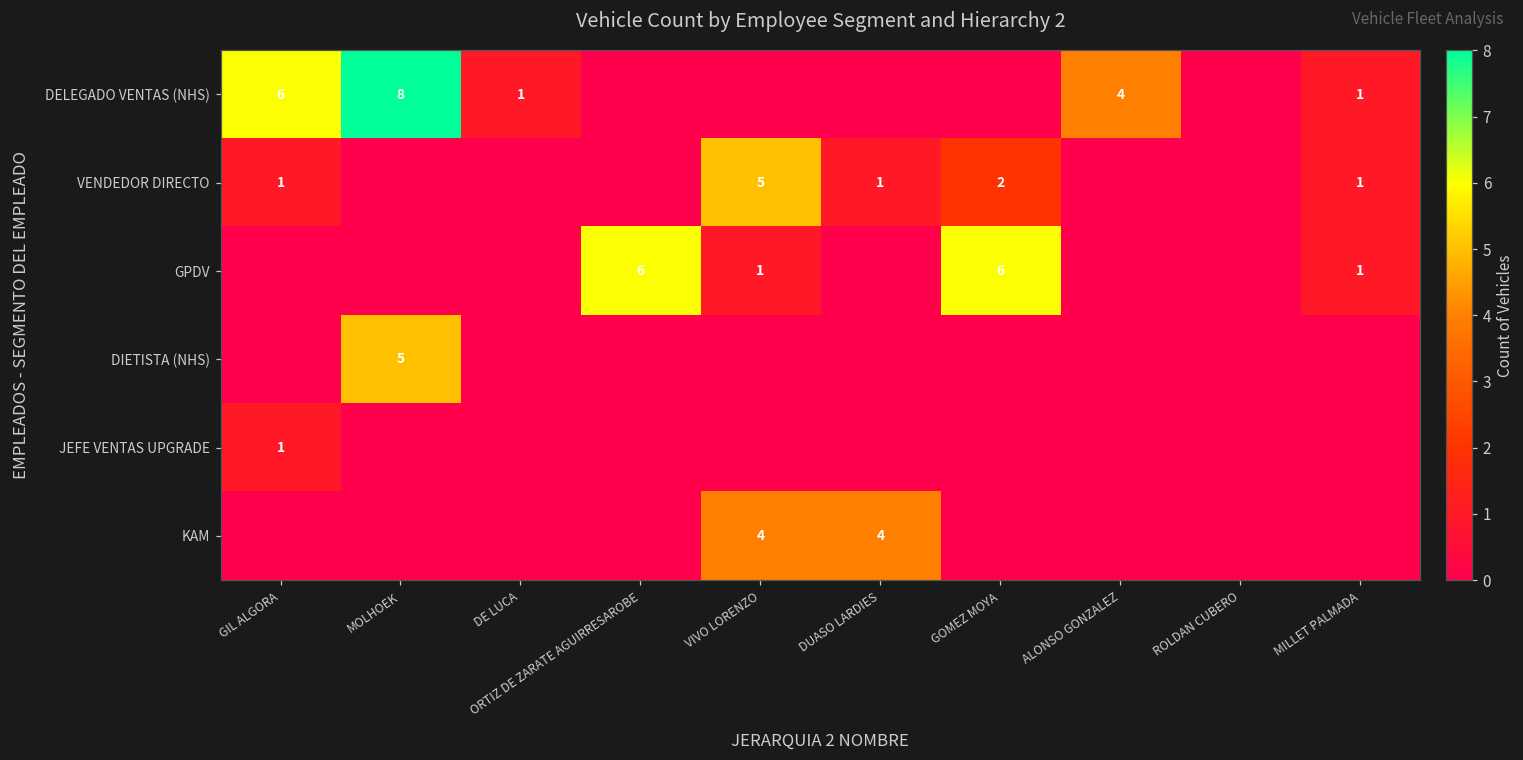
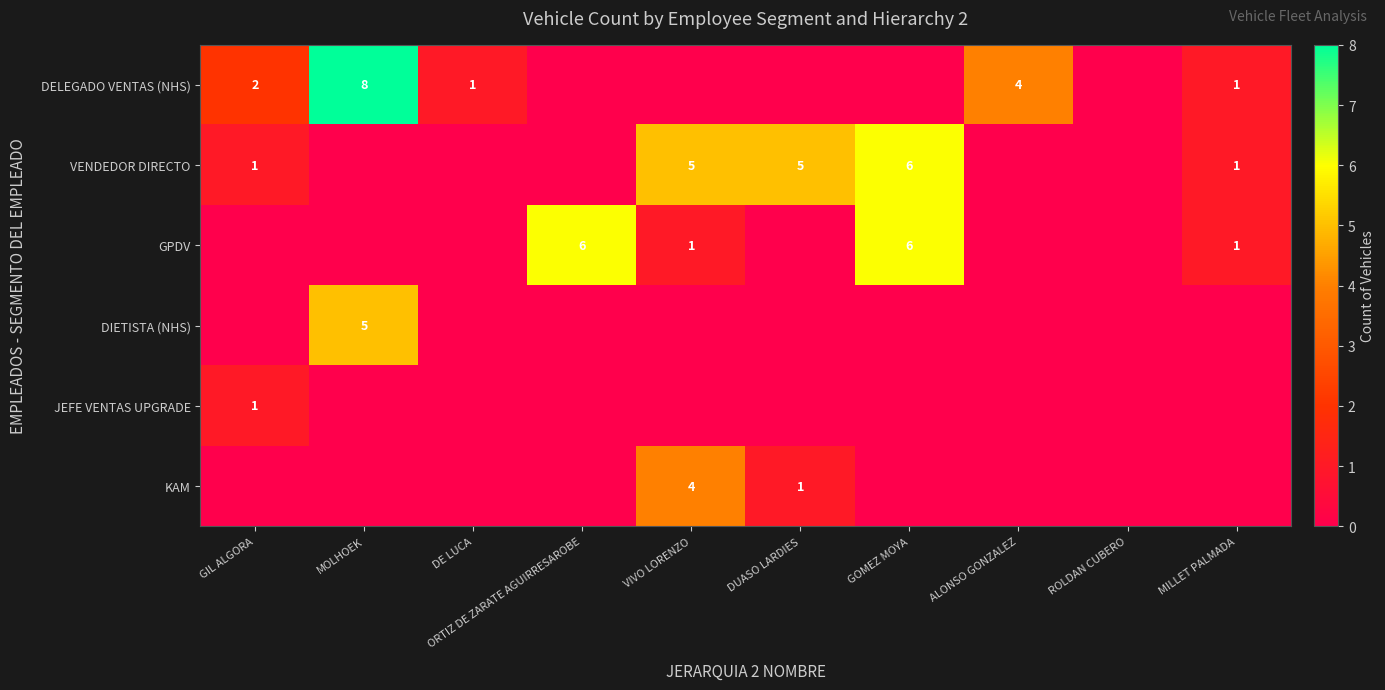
  {
    "DELEGADO VENTAS (NHS)": {
-     "GIL ALGORA": 6,
+     "GIL ALGORA": 2,
      "MOLHOEK": 8,
      "DE LUCA": 1,
      "ALONSO GONZALEZ": 4,
      "MILLET PALMADA": 1
    },
    "VENDEDOR DIRECTO": {
      "GIL ALGORA": 1,
      "VIVO LORENZO": 5,
-     "DUASO LARDIES": 1,
-     "GOMEZ MOYA": 2,
+     "DUASO LARDIES": 5,
+     "GOMEZ MOYA": 6,
      "MILLET PALMADA": 1
    },
    "GPDV": {
      "ORTIZ DE ZARATE AGUIRRESAROBE": 6,
      "VIVO LORENZO": 1,
      "GOMEZ MOYA": 6,
      "MILLET PALMADA": 1
    },
    "DIETISTA (NHS)": {
      "MOLHOEK": 5
    },
    "JEFE VENTAS UPGRADE": {
      "GIL ALGORA": 1
    },
    "KAM": {
      "VIVO LORENZO": 4,
-     "DUASO LARDIES": 4
+     "DUASO LARDIES": 1
    }
  }
